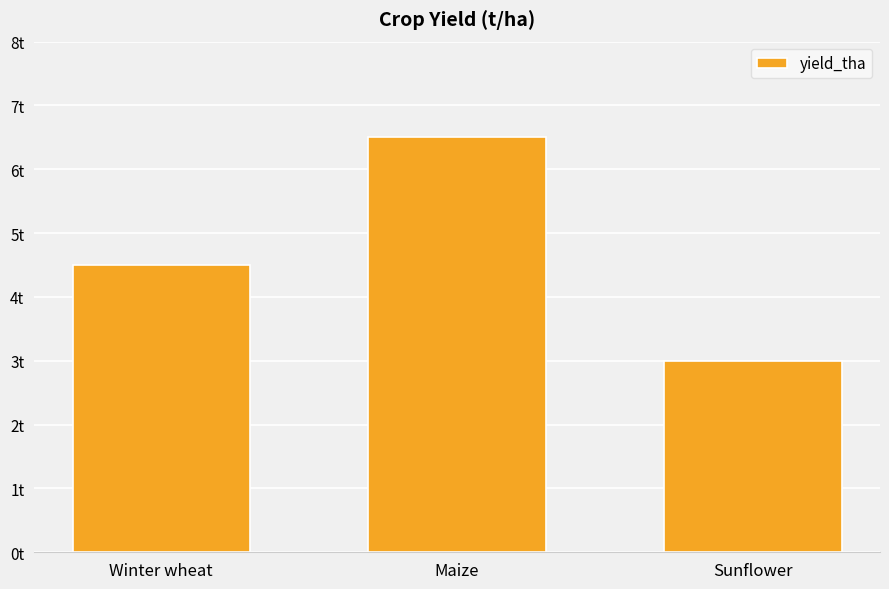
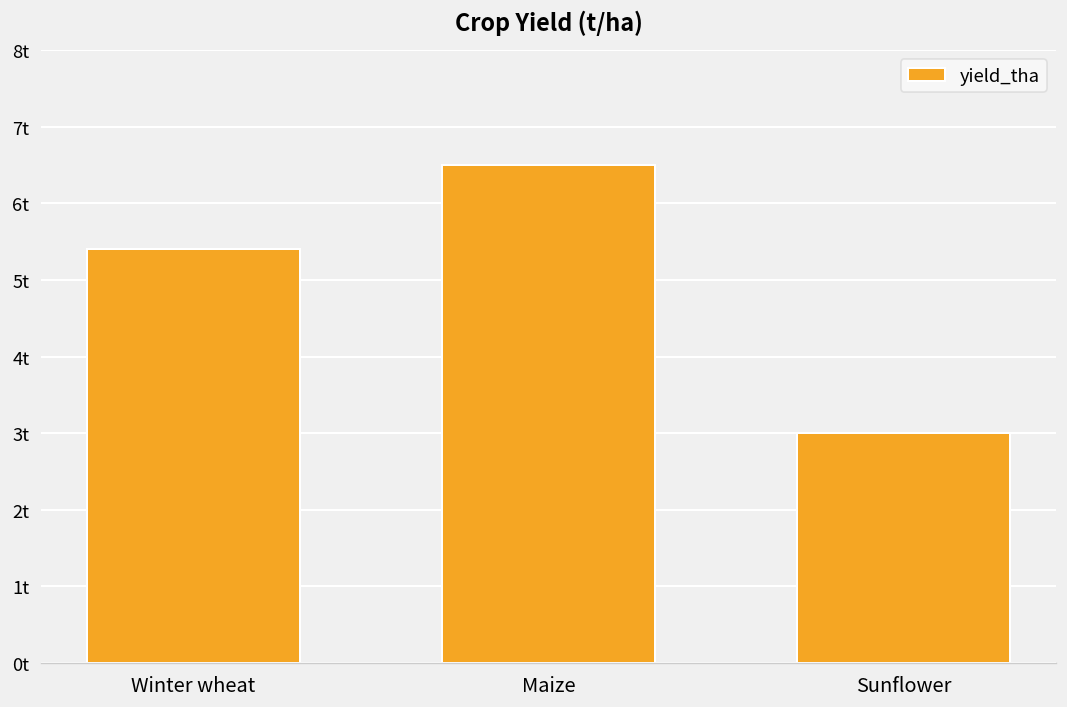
  {
-   "Winter wheat": "4.5t",
+   "Winter wheat": "5.4t",
    "Maize": "6.5t",
    "Sunflower": "3.0t"
  }
